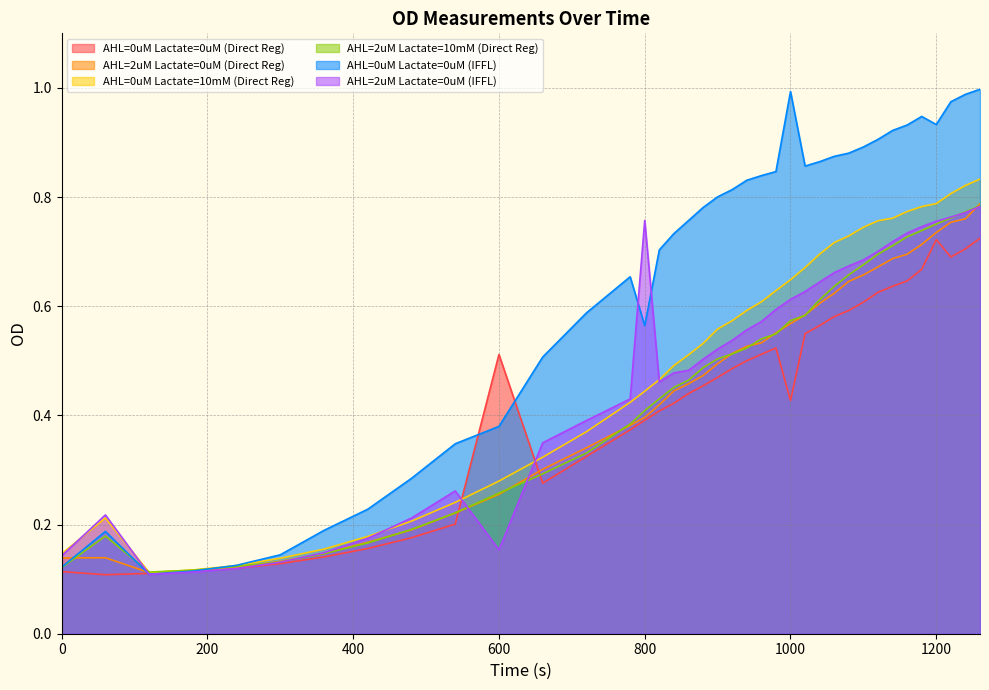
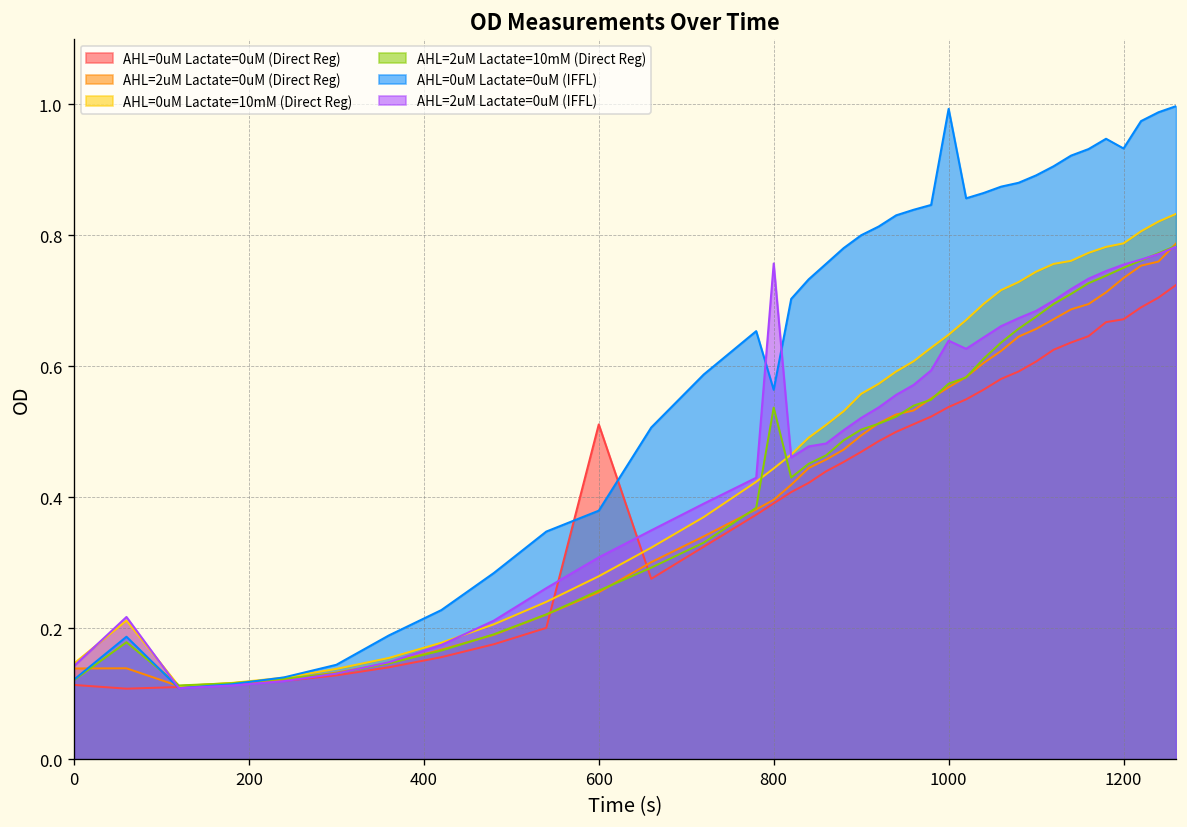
  {
    "AHL=0uM Lactate=0uM (Direct Reg)": {
      "0": 0.11,
      "600": 0.51,
      "800": 0.39,
-     "1000": 0.43,
-     "1200": 0.72
+     "1000": 0.54,
+     "1200": 0.67
    },
    "AHL=2uM Lactate=10mM (Direct Reg)": {
-     "800": 0.41,
+     "800": 0.54,
      "1000": 0.57,
      "1200": 0.75
    },
    "AHL=0uM Lactate=0uM (IFFL)": {
      "600": 0.38,
      "800": 0.56,
      "1000": 0.99,
      "1200": 0.93
    },
    "AHL=2uM Lactate=0uM (IFFL)": {
-     "600": 0.15,
+     "600": 0.31,
      "800": 0.76,
-     "1000": 0.61,
+     "1000": 0.64,
      "1200": 0.76
    }
  }
